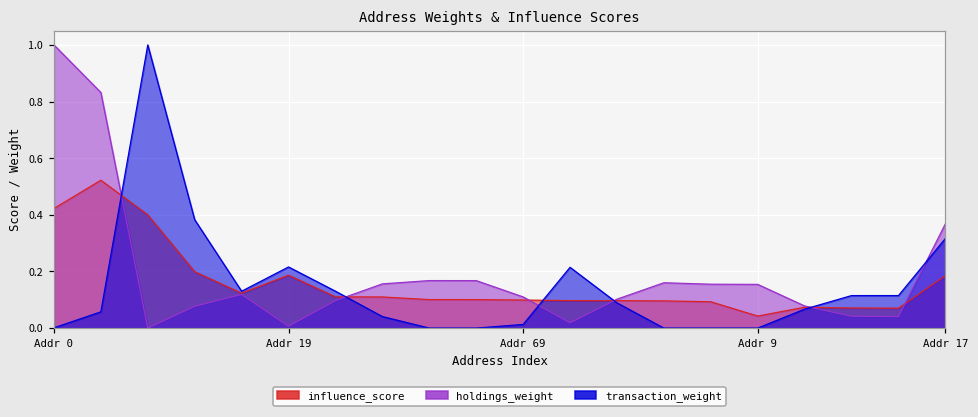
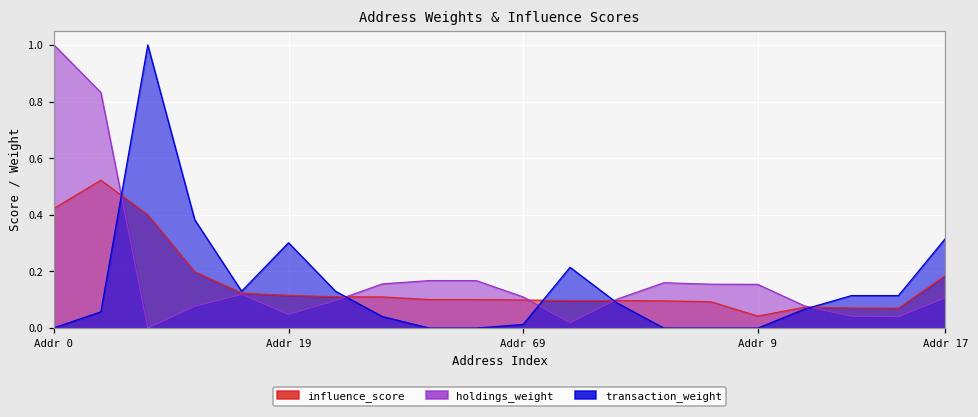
  {
    "influence_score": {
      "Addr 0": 0.42,
-     "Addr 19": 0.19,
+     "Addr 19": 0.12,
      "Addr 69": 0.10,
      "Addr 9": 0.04,
      "Addr 17": 0.19
    },
    "holdings_weight": {
      "Addr 0": 1.00,
-     "Addr 19": 0.01,
+     "Addr 19": 0.05,
      "Addr 69": 0.11,
      "Addr 9": 0.15,
-     "Addr 17": 0.37
+     "Addr 17": 0.11
    },
    "transaction_weight": {
      "Addr 0": 0.00,
-     "Addr 19": 0.22,
+     "Addr 19": 0.30,
      "Addr 69": 0.01,
      "Addr 9": 0.00,
      "Addr 17": 0.32
    }
  }
